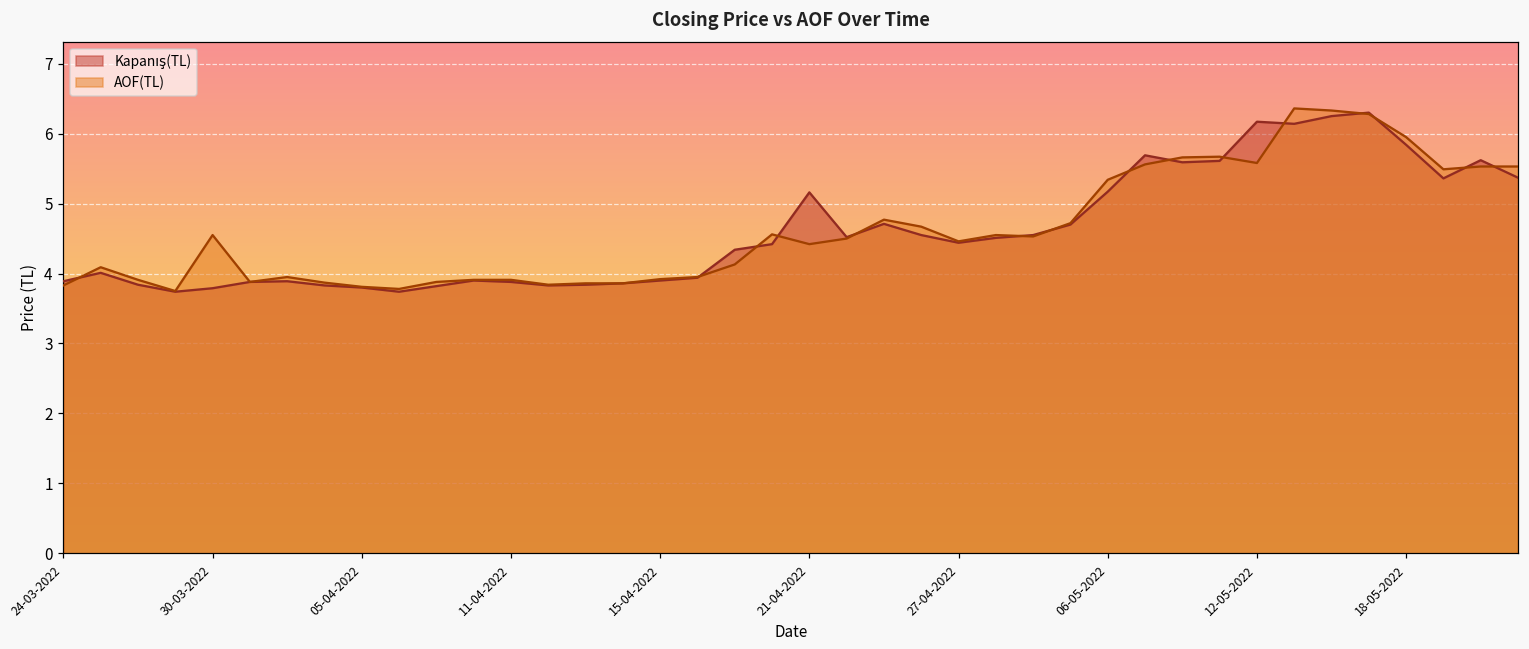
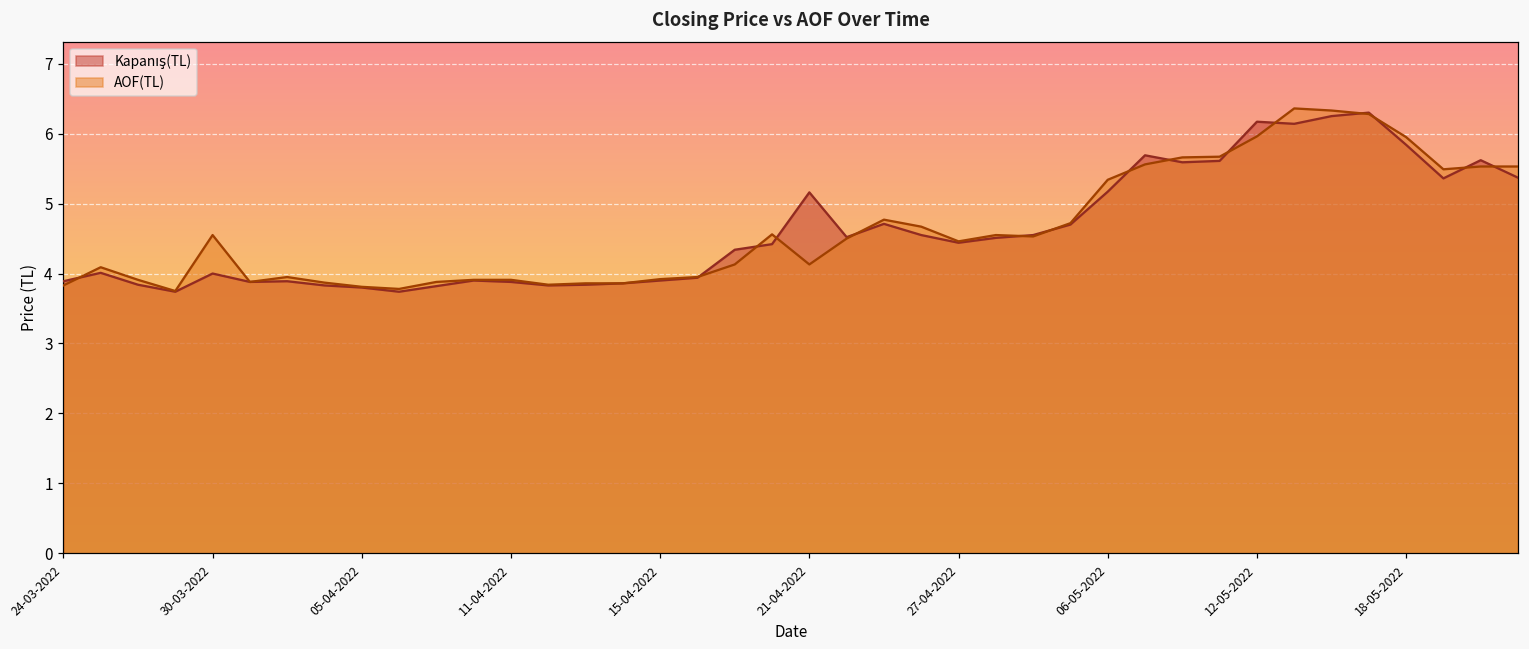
  {
    "Kapanış(TL)": {
      "24-03-2022": 3.9,
-     "30-03-2022": 3.8,
+     "30-03-2022": 4.0,
      "21-04-2022": 5.2,
      "06-05-2022": 5.2,
      "12-05-2022": 6.2,
      "18-05-2022": 5.8
    },
    "AOF(TL)": {
      "24-03-2022": 3.8,
      "30-03-2022": 4.6,
-     "21-04-2022": 4.4,
+     "21-04-2022": 4.1,
      "06-05-2022": 5.3,
-     "12-05-2022": 5.6,
+     "12-05-2022": 6.0,
      "18-05-2022": 6.0
    }
  }
